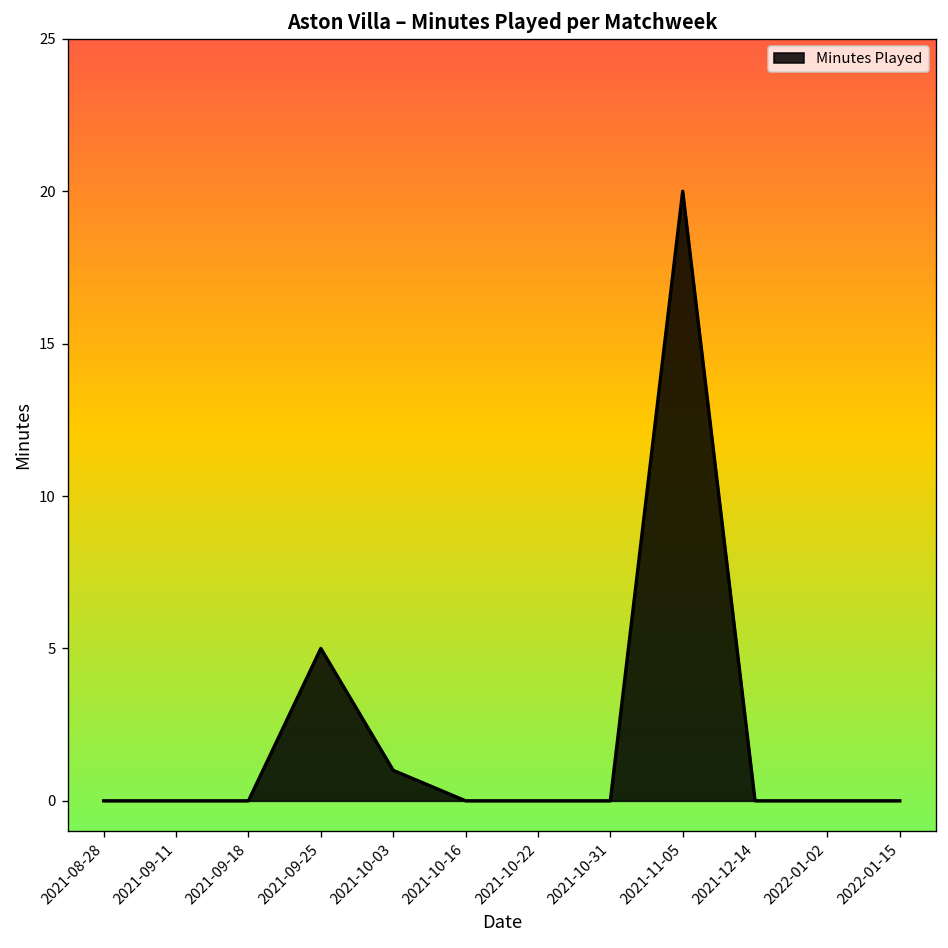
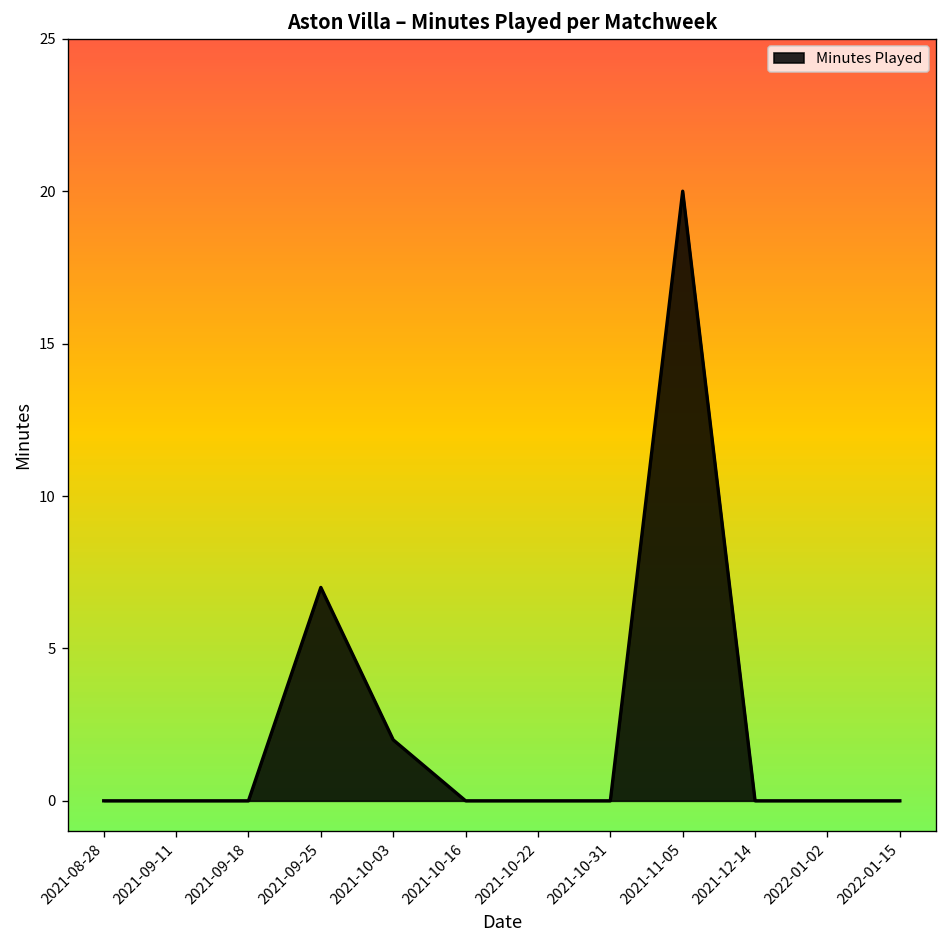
  {
    "2021-08-28": 0,
    "2021-09-11": 0,
    "2021-09-18": 0,
-   "2021-09-25": 5,
-   "2021-10-03": 1,
+   "2021-09-25": 7,
+   "2021-10-03": 2,
    "2021-10-16": 0,
    "2021-10-22": 0,
    "2021-10-31": 0,
    "2021-11-05": 20,
    "2021-12-14": 0,
    "2022-01-02": 0,
    "2022-01-15": 0
  }
